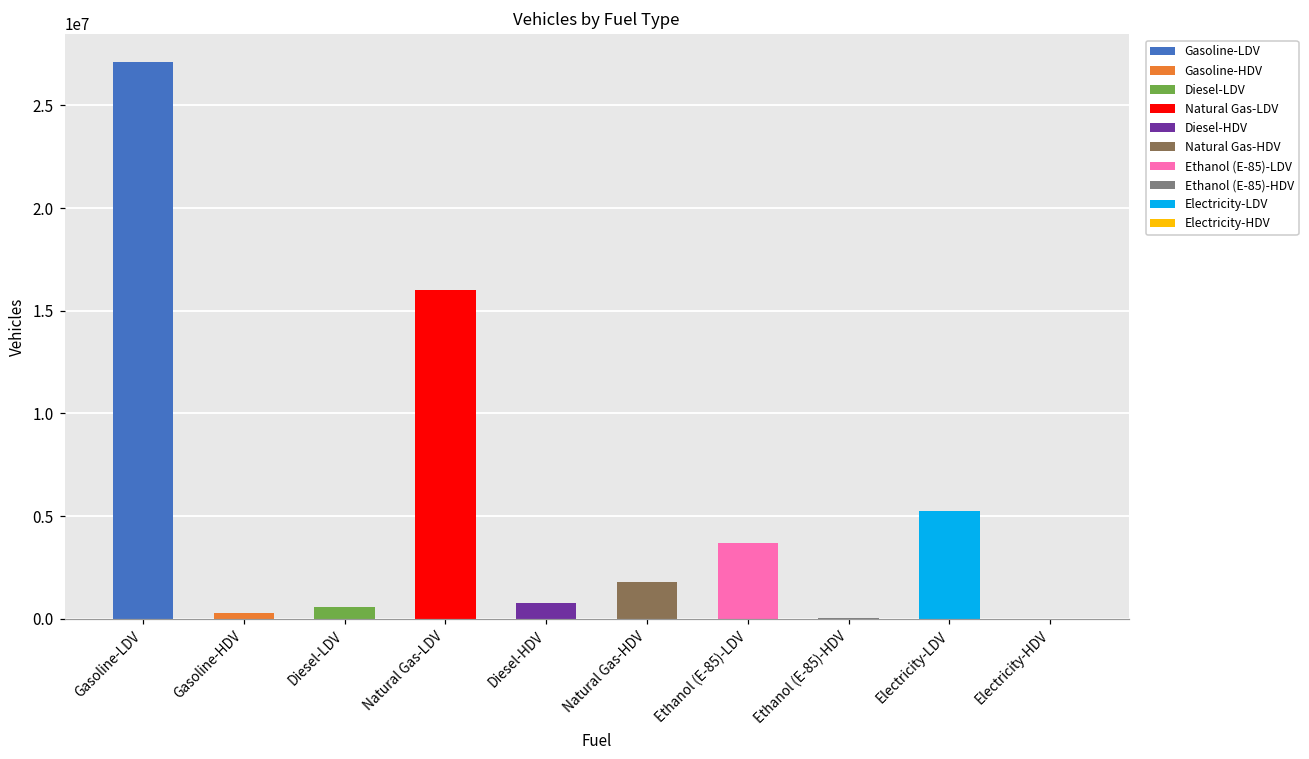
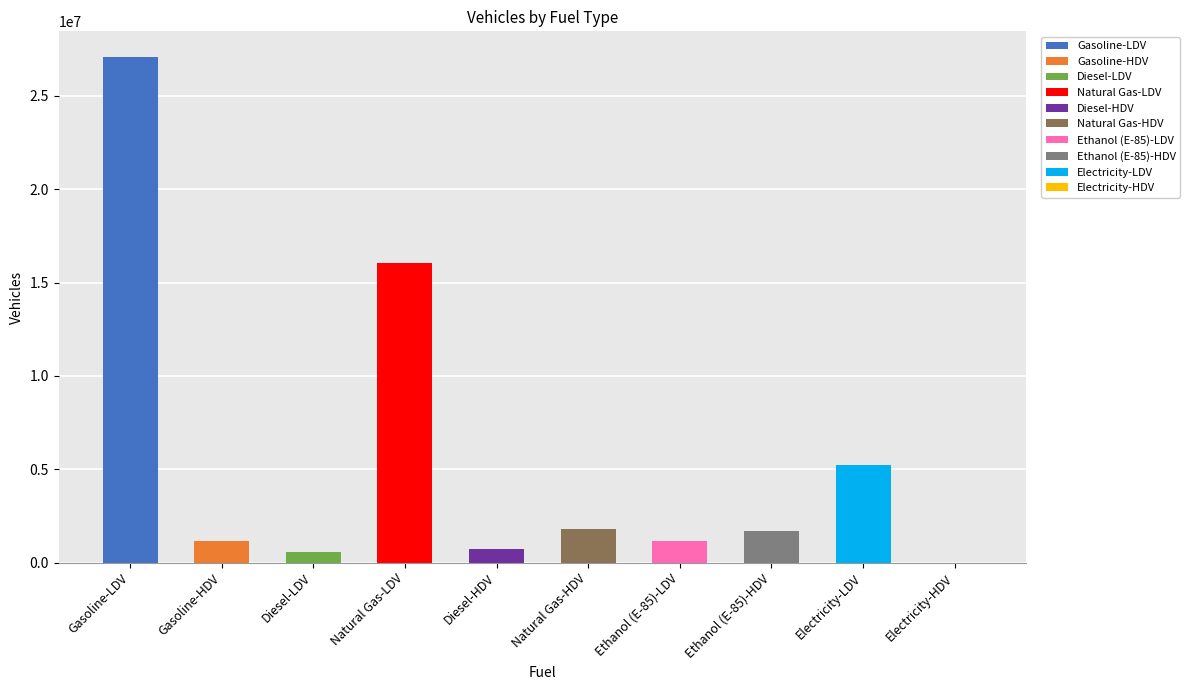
  {
    "Gasoline-LDV": 27100000,
-   "Gasoline-HDV": 300000,
+   "Gasoline-HDV": 1100000,
    "Diesel-LDV": 600000,
    "Natural Gas-LDV": 16000000,
    "Diesel-HDV": 800000,
    "Natural Gas-HDV": 1800000,
-   "Ethanol (E-85)-LDV": 3700000,
-   "Ethanol (E-85)-HDV": 0,
+   "Ethanol (E-85)-LDV": 1200000,
+   "Ethanol (E-85)-HDV": 1700000,
    "Electricity-LDV": 5200000
  }
